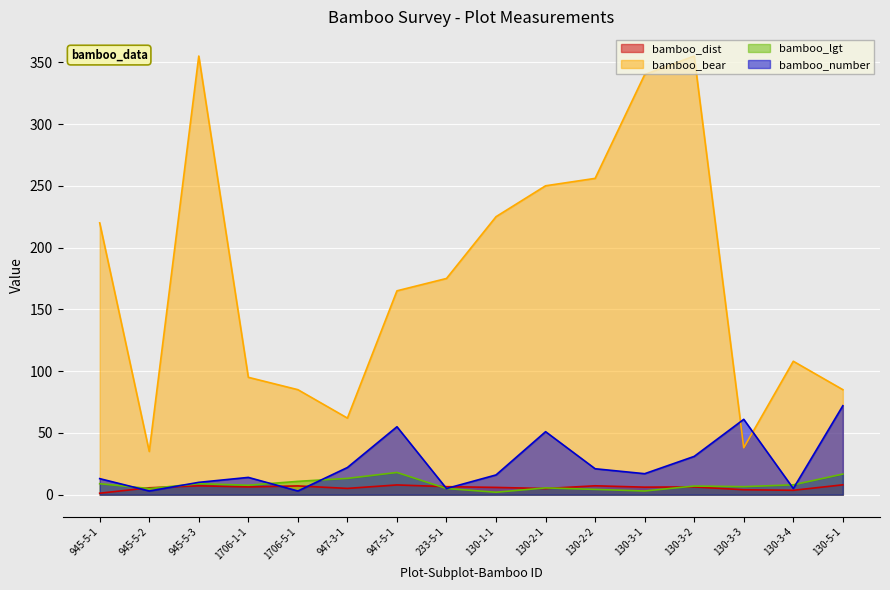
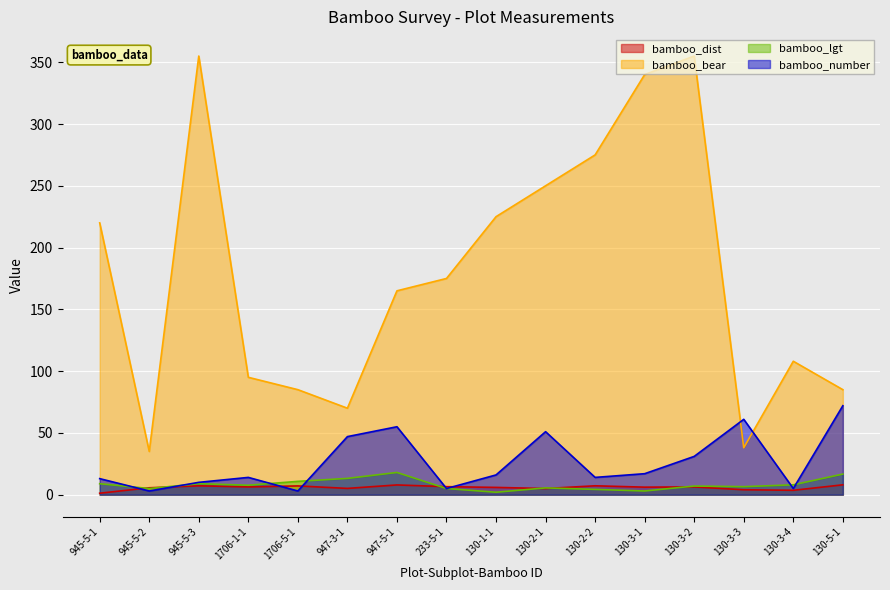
  {
    "bamboo_dist": {
      "945-5-1": 1,
      "1706-5-1": 7,
      "947-3-1": 5,
      "947-5-1": 8,
      "130-1-1": 6,
      "130-2-2": 7,
      "130-3-1": 6,
      "130-3-3": 4,
      "130-5-1": 8
    },
    "bamboo_bear": {
      "945-5-1": 220,
      "945-5-2": 35,
      "945-5-3": 355,
      "1706-1-1": 95,
      "1706-5-1": 85,
-     "947-3-1": 62,
+     "947-3-1": 70,
      "947-5-1": 165,
      "233-5-1": 175,
      "130-1-1": 225,
      "130-2-1": 250,
-     "130-2-2": 256,
+     "130-2-2": 275,
      "130-3-1": 340,
      "130-3-3": 38,
      "130-3-4": 108,
      "130-5-1": 85
    },
    "bamboo_lgt": {
      "945-5-1": 9,
      "1706-5-1": 11,
      "947-3-1": 13,
      "947-5-1": 18,
      "130-1-1": 2,
      "130-2-2": 4,
      "130-3-1": 3,
      "130-3-3": 7,
      "130-3-4": 8,
      "130-5-1": 17
    },
    "bamboo_number": {
      "945-5-1": 13,
      "1706-1-1": 14,
      "1706-5-1": 3,
-     "947-3-1": 22,
+     "947-3-1": 47,
      "947-5-1": 55,
      "130-1-1": 16,
      "130-2-1": 51,
-     "130-2-2": 21,
+     "130-2-2": 14,
      "130-3-1": 17,
      "130-3-2": 31,
      "130-3-3": 61,
      "130-5-1": 72
    }
  }
